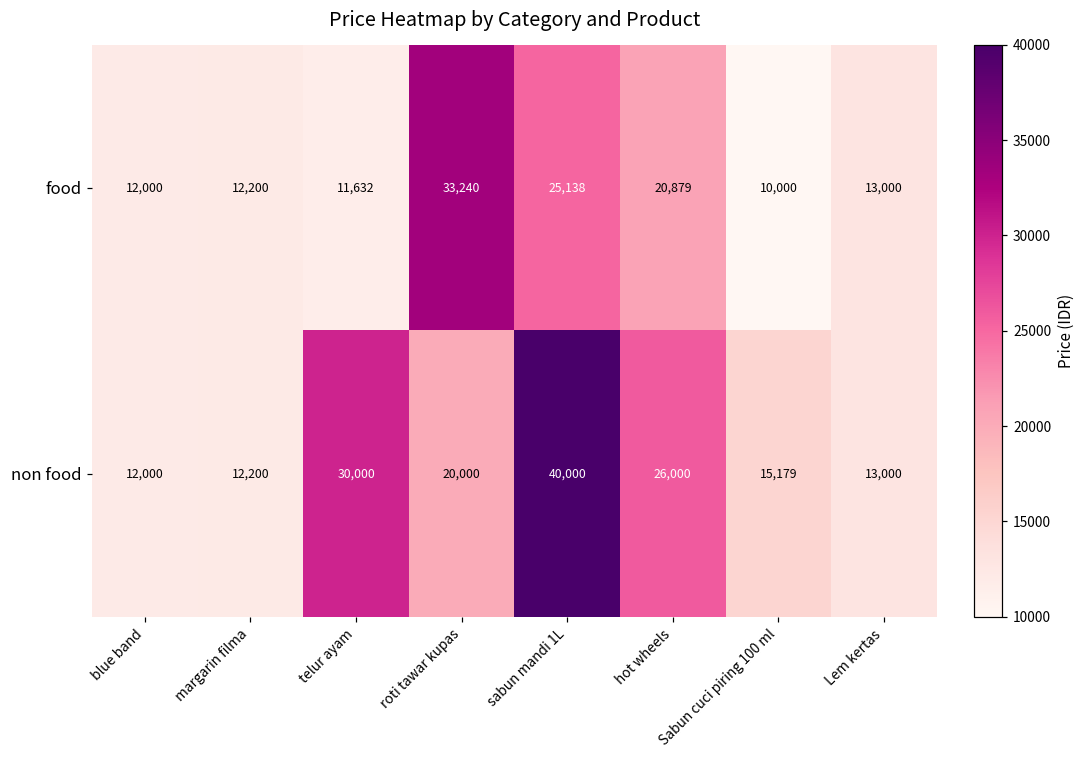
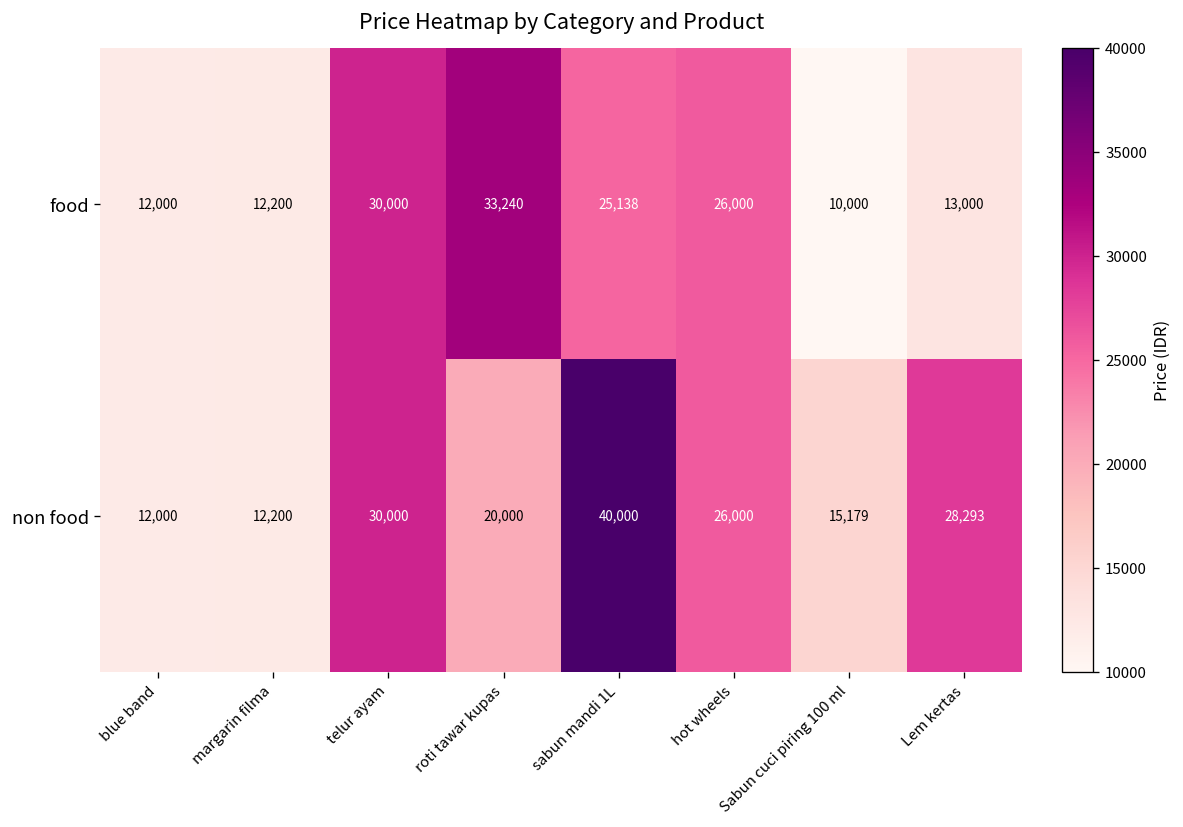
  {
    "food": {
      "blue band": "12,000",
      "margarin filma": "12,200",
-     "telur ayam": "11,632",
+     "telur ayam": "30,000",
      "roti tawar kupas": "33,240",
      "sabun mandi 1L": "25,138",
-     "hot wheels": "20,879",
+     "hot wheels": "26,000",
      "Sabun cuci piring 100 ml": "10,000",
      "Lem kertas": "13,000"
    },
    "non food": {
      "blue band": "12,000",
      "margarin filma": "12,200",
      "telur ayam": "30,000",
      "roti tawar kupas": "20,000",
      "sabun mandi 1L": "40,000",
      "hot wheels": "26,000",
      "Sabun cuci piring 100 ml": "15,179",
-     "Lem kertas": "13,000"
+     "Lem kertas": "28,293"
    }
  }
